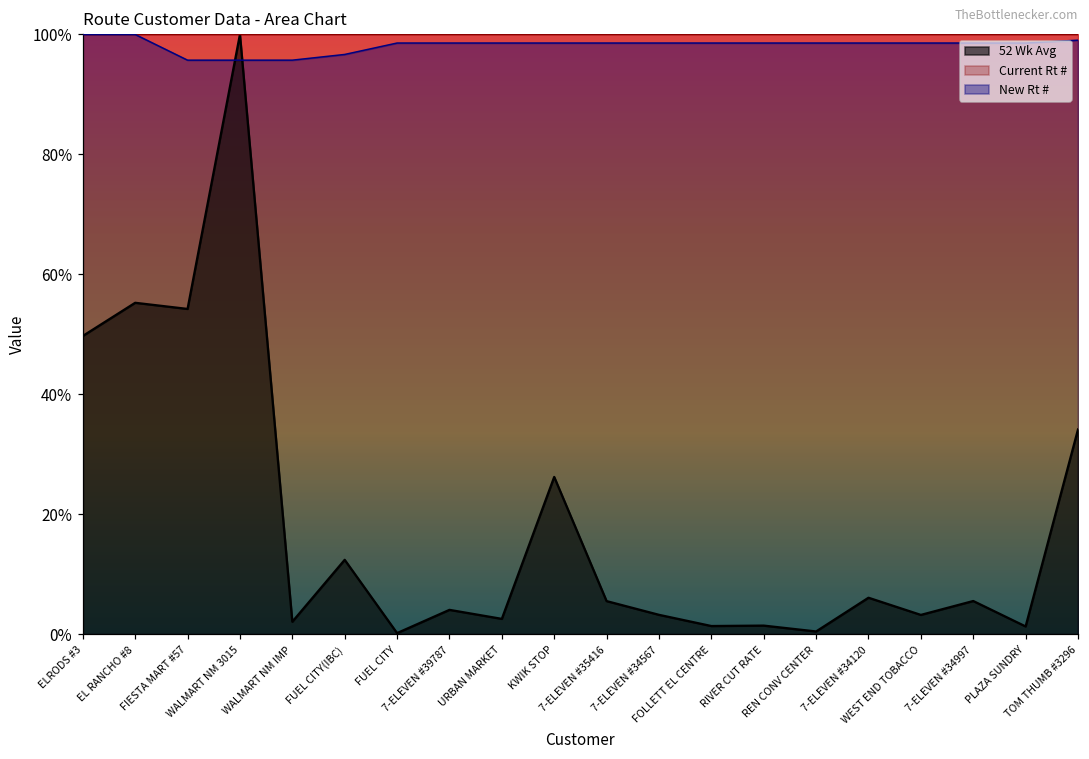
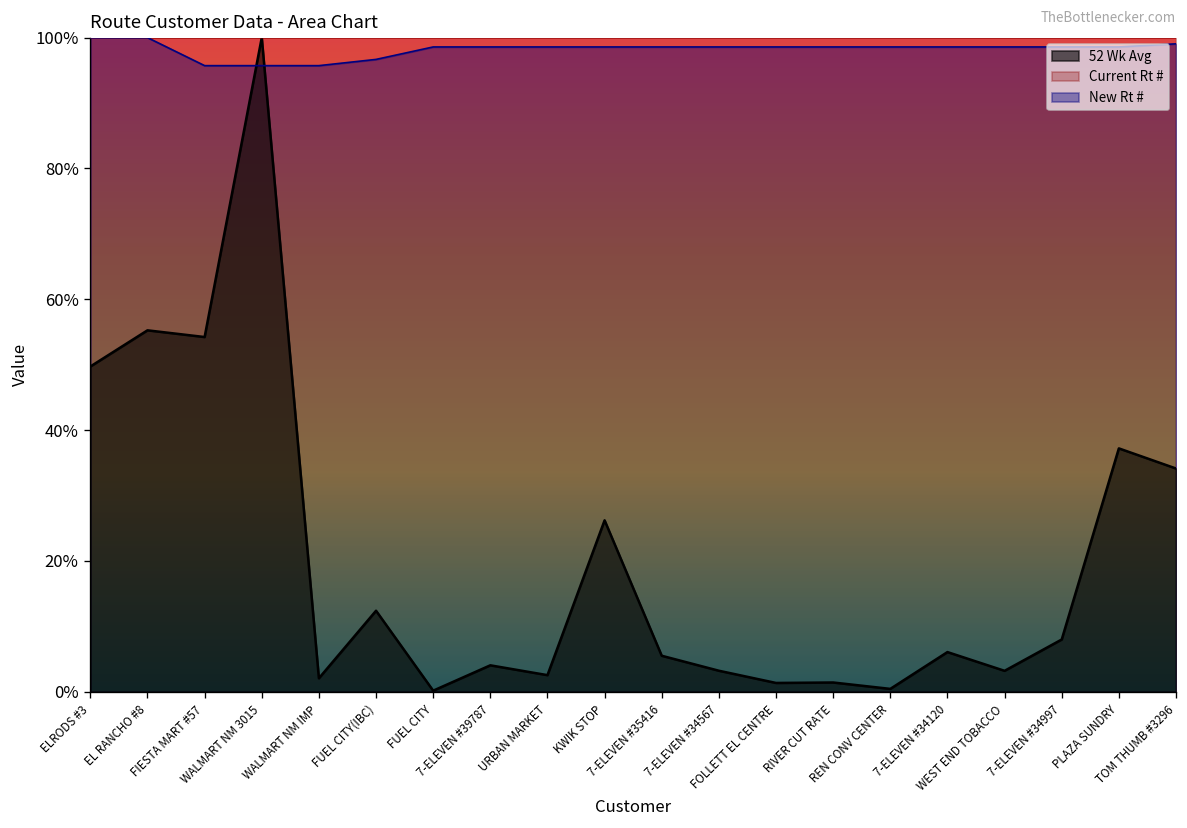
  {
    "52 Wk Avg": {
      "ELRODS #3": "50%",
      "EL RANCHO #8": "55%",
      "FIESTA MART #57": "54%",
      "WALMART NM IMP": "2%",
      "FUEL CITY(IBC)": "12%",
      "FUEL CITY": "0%",
      "7-ELEVEN #39787": "4%",
      "URBAN MARKET": "3%",
      "KWIK STOP": "26%",
      "7-ELEVEN #35416": "6%",
      "7-ELEVEN #34567": "3%",
      "FOLLETT EL CENTRE": "1%",
      "RIVER CUT RATE": "1%",
      "REN CONV CENTER": "0%",
      "7-ELEVEN #34120": "6%",
      "WEST END TOBACCO": "3%",
-     "7-ELEVEN #34997": "6%",
-     "PLAZA SUNDRY": "1%",
+     "7-ELEVEN #34997": "8%",
+     "PLAZA SUNDRY": "37%",
      "TOM THUMB #3296": "34%"
    },
    "Current Rt #": {
      "FIESTA MART #57": "100%",
      "WALMART NM IMP": "100%",
      "FUEL CITY(IBC)": "100%",
      "FUEL CITY": "100%",
      "7-ELEVEN #39787": "100%",
      "URBAN MARKET": "100%",
      "KWIK STOP": "100%",
      "7-ELEVEN #35416": "100%",
      "7-ELEVEN #34567": "100%",
      "FOLLETT EL CENTRE": "100%",
      "RIVER CUT RATE": "100%",
      "REN CONV CENTER": "100%",
      "7-ELEVEN #34120": "100%",
      "WEST END TOBACCO": "100%",
      "7-ELEVEN #34997": "100%",
      "PLAZA SUNDRY": "100%",
      "TOM THUMB #3296": "100%"
    },
    "New Rt #": {
      "FIESTA MART #57": "96%",
      "WALMART NM 3015": "96%",
      "WALMART NM IMP": "96%",
      "FUEL CITY(IBC)": "97%",
      "FUEL CITY": "99%",
      "7-ELEVEN #39787": "99%",
      "URBAN MARKET": "99%",
      "KWIK STOP": "99%",
      "7-ELEVEN #35416": "99%",
      "7-ELEVEN #34567": "99%",
      "FOLLETT EL CENTRE": "99%",
      "RIVER CUT RATE": "99%",
      "REN CONV CENTER": "99%",
      "7-ELEVEN #34120": "99%",
      "WEST END TOBACCO": "99%",
      "TOM THUMB #3296": "99%"
    }
  }
